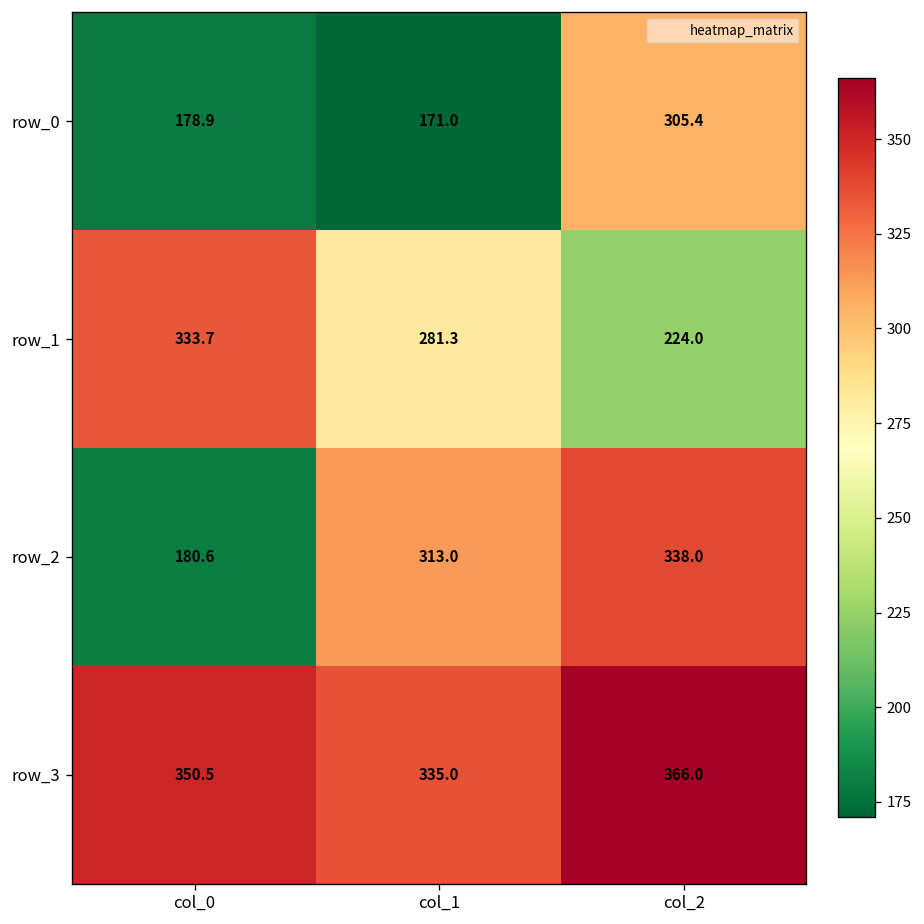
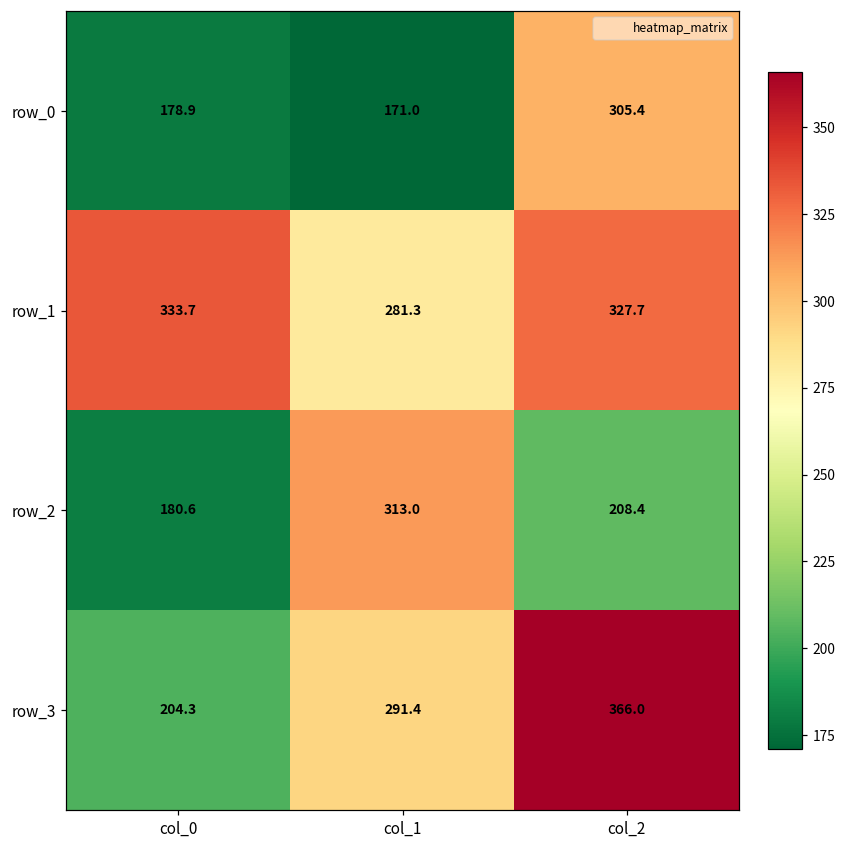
  {
    "row_0": {
      "col_0": 178.9,
      "col_1": 171.0,
      "col_2": 305.4
    },
    "row_1": {
      "col_0": 333.7,
      "col_1": 281.3,
-     "col_2": 224.0
+     "col_2": 327.7
    },
    "row_2": {
      "col_0": 180.6,
      "col_1": 313.0,
-     "col_2": 338.0
+     "col_2": 208.4
    },
    "row_3": {
-     "col_0": 350.5,
-     "col_1": 335.0,
+     "col_0": 204.3,
+     "col_1": 291.4,
      "col_2": 366.0
    }
  }
